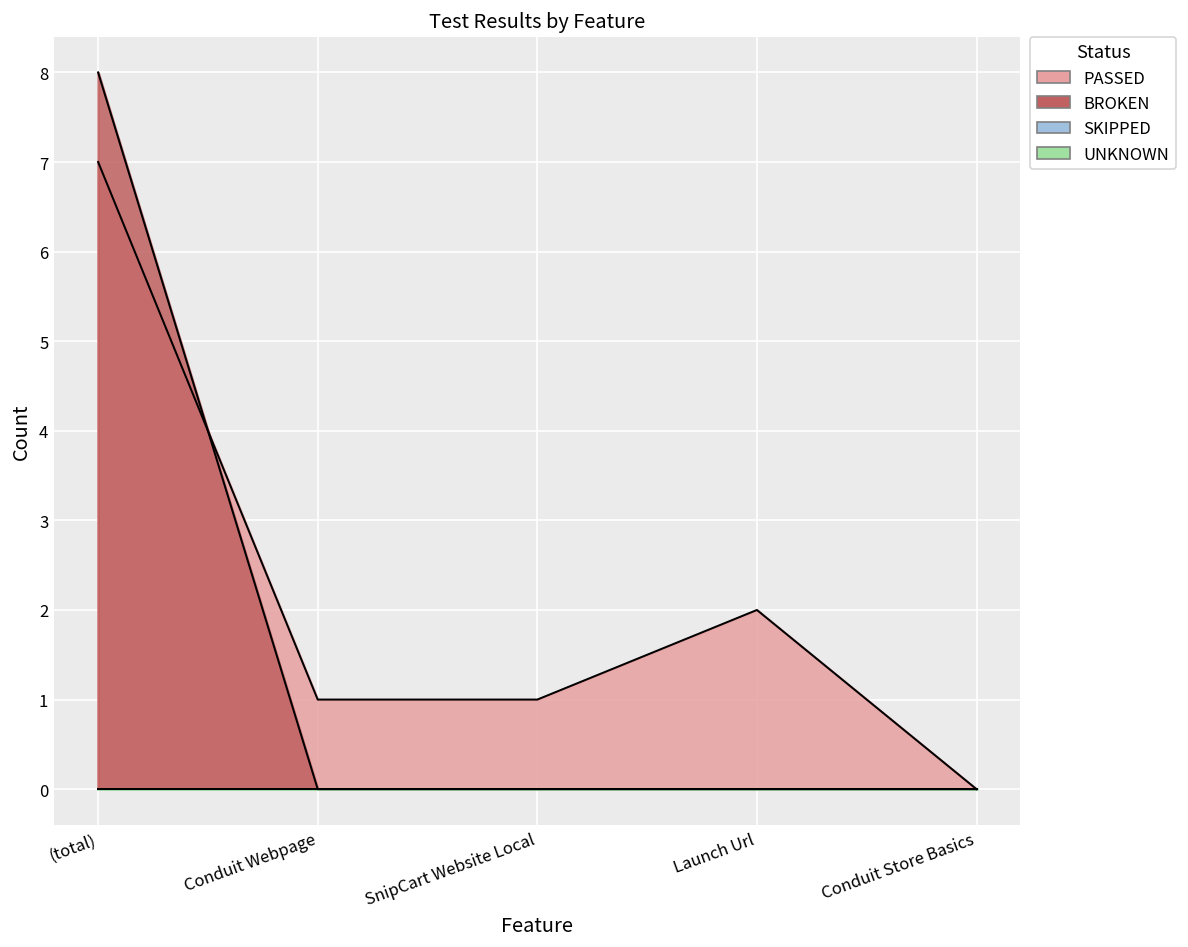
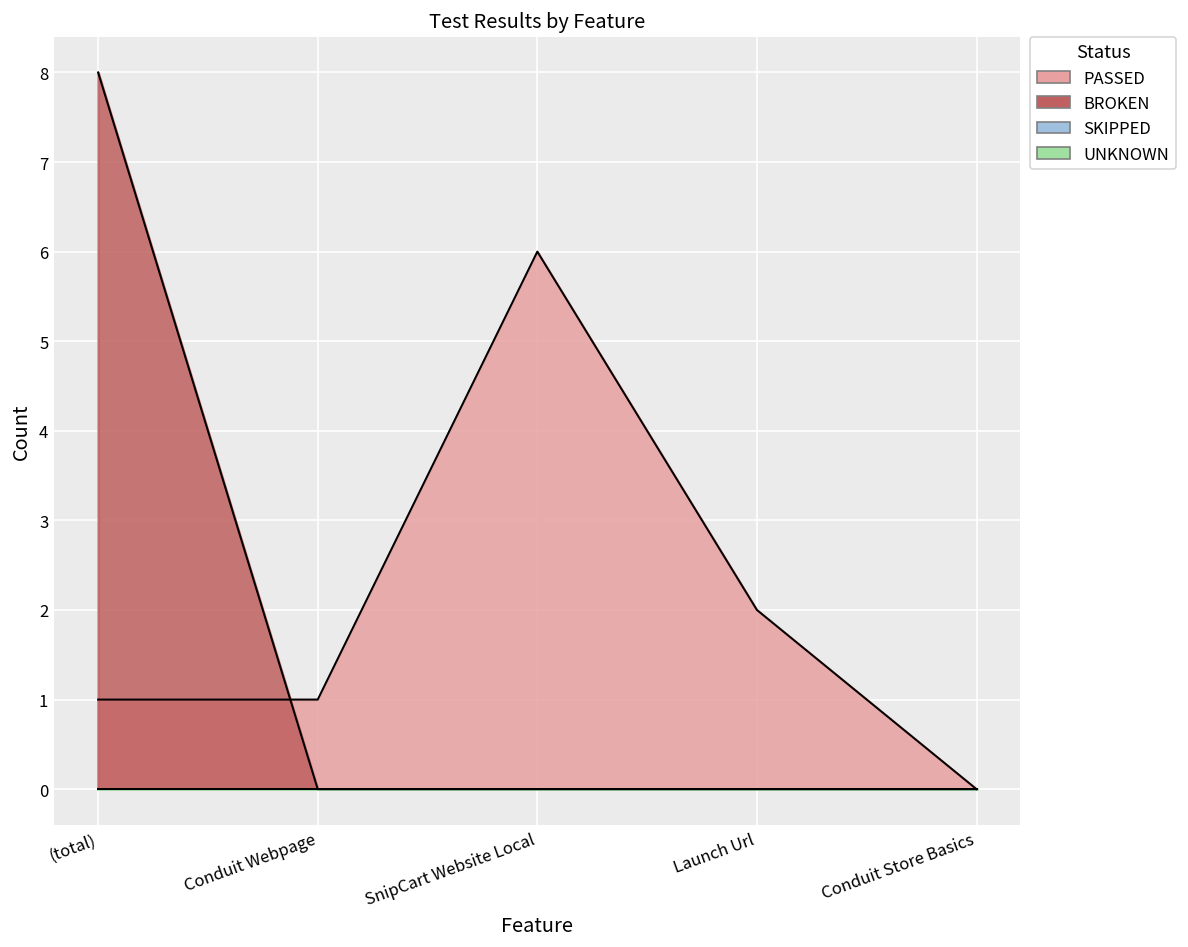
  {
    "PASSED": {
-     "(total)": 7,
+     "(total)": 1,
      "Conduit Webpage": 1,
-     "SnipCart Website Local": 1,
+     "SnipCart Website Local": 6,
      "Launch Url": 2
    },
    "BROKEN": {
      "(total)": 8
    },
    "UNKNOWN": {
      "(total)": 0
    }
  }
